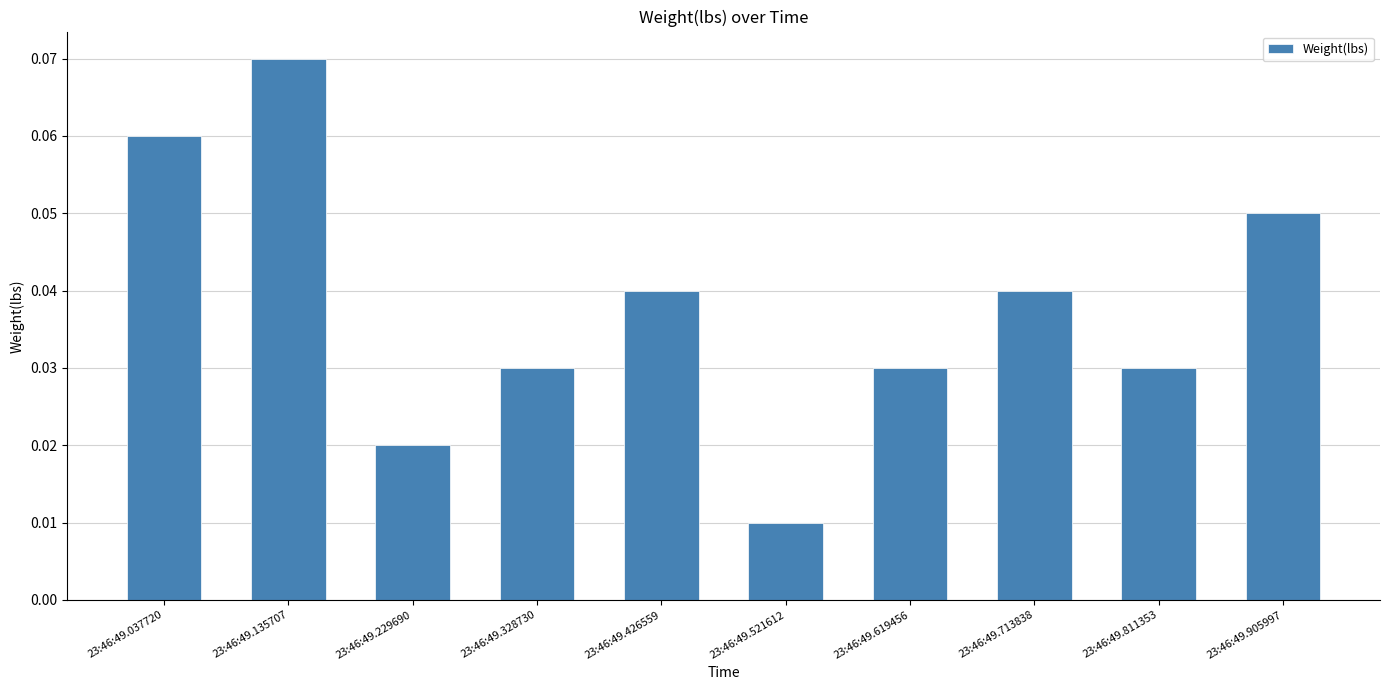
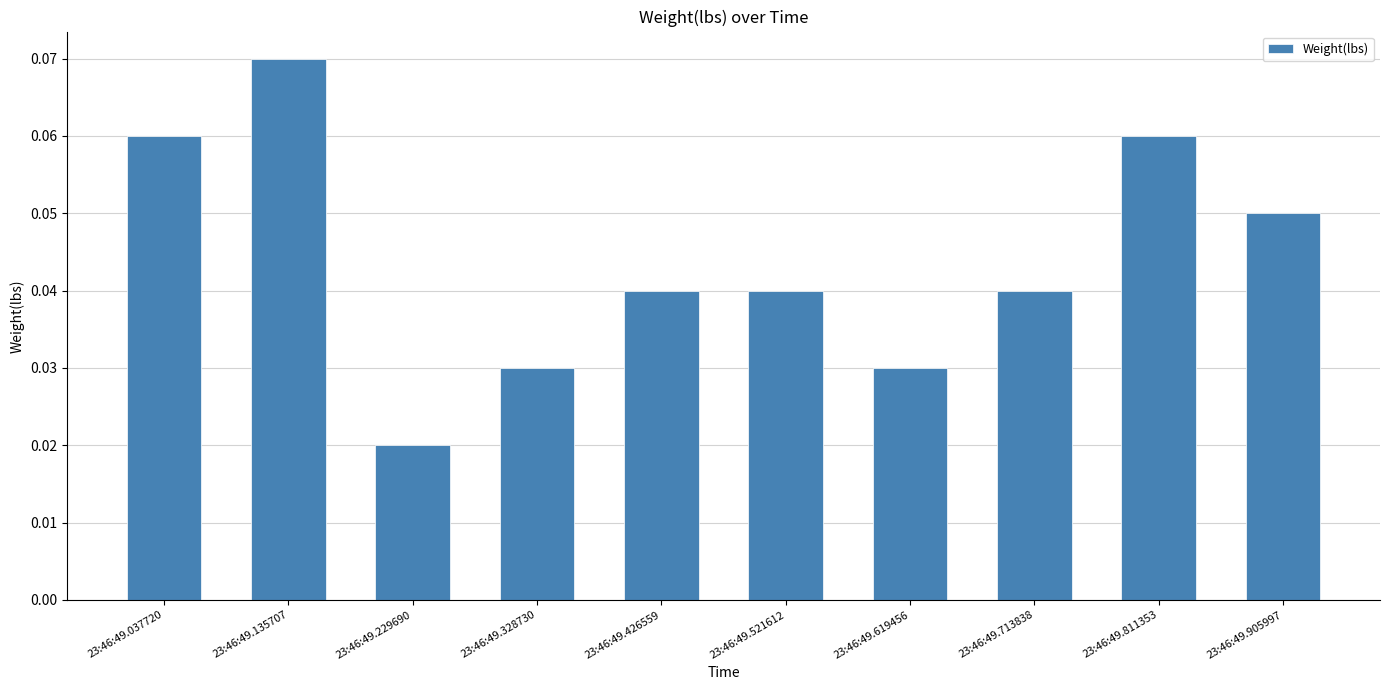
  {
    "23:46:49.037720": 0.06,
    "23:46:49.135707": 0.07,
    "23:46:49.229690": 0.02,
    "23:46:49.328730": 0.03,
    "23:46:49.426559": 0.04,
-   "23:46:49.521612": 0.01,
+   "23:46:49.521612": 0.04,
    "23:46:49.619456": 0.03,
    "23:46:49.713838": 0.04,
-   "23:46:49.811353": 0.03,
+   "23:46:49.811353": 0.06,
    "23:46:49.905997": 0.05
  }
